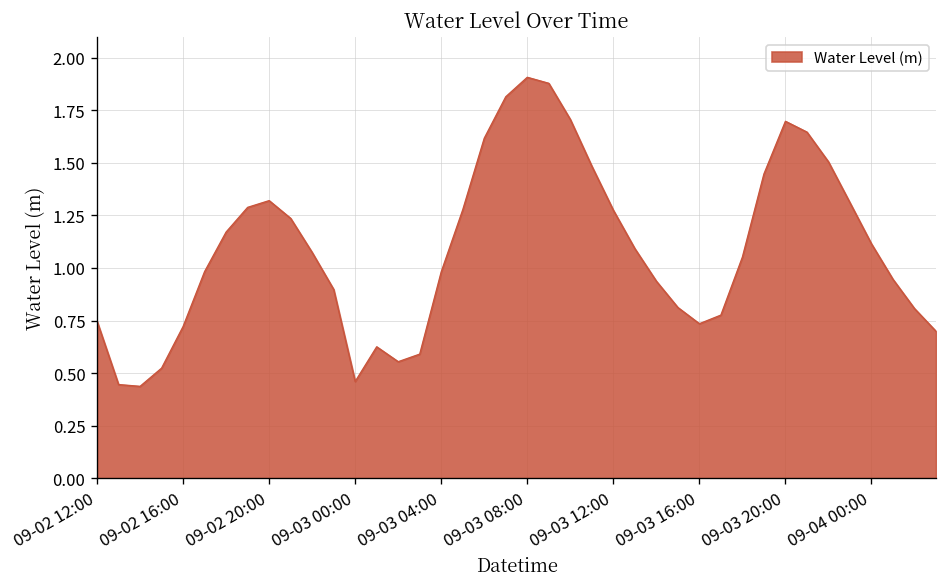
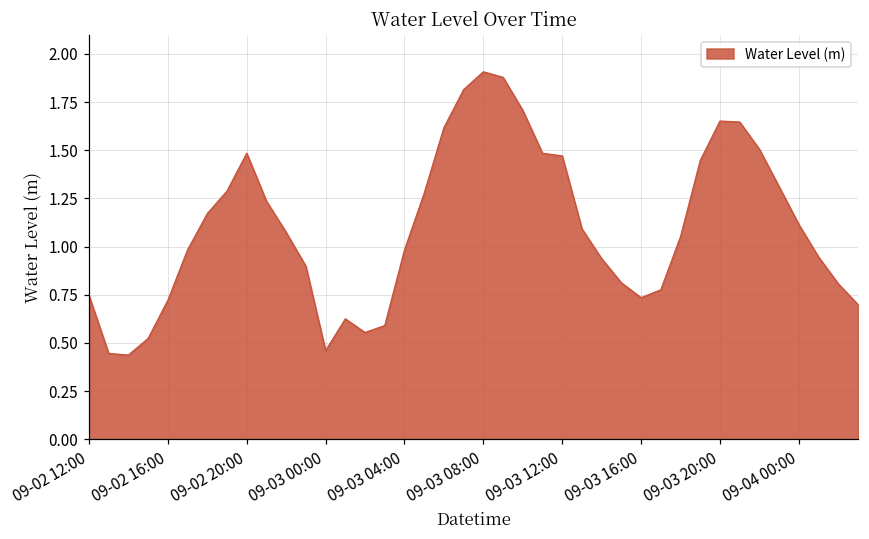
  {
    "09-02 12:00": 0.75,
    "09-02 16:00": 0.72,
-   "09-02 20:00": 1.32,
+   "09-02 20:00": 1.48,
    "09-03 00:00": 0.46,
    "09-03 04:00": 0.98,
    "09-03 08:00": 1.91,
-   "09-03 12:00": 1.27,
+   "09-03 12:00": 1.47,
    "09-03 16:00": 0.73,
-   "09-03 20:00": 1.70,
+   "09-03 20:00": 1.65,
    "09-04 00:00": 1.11
  }
